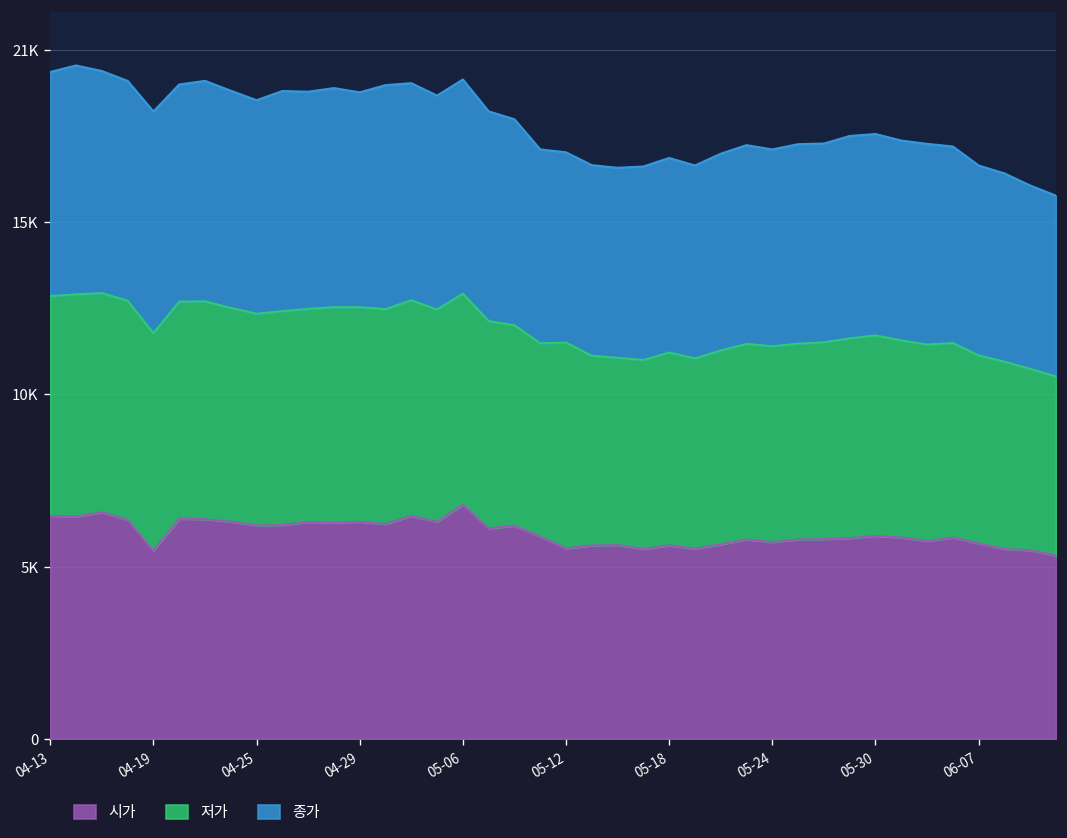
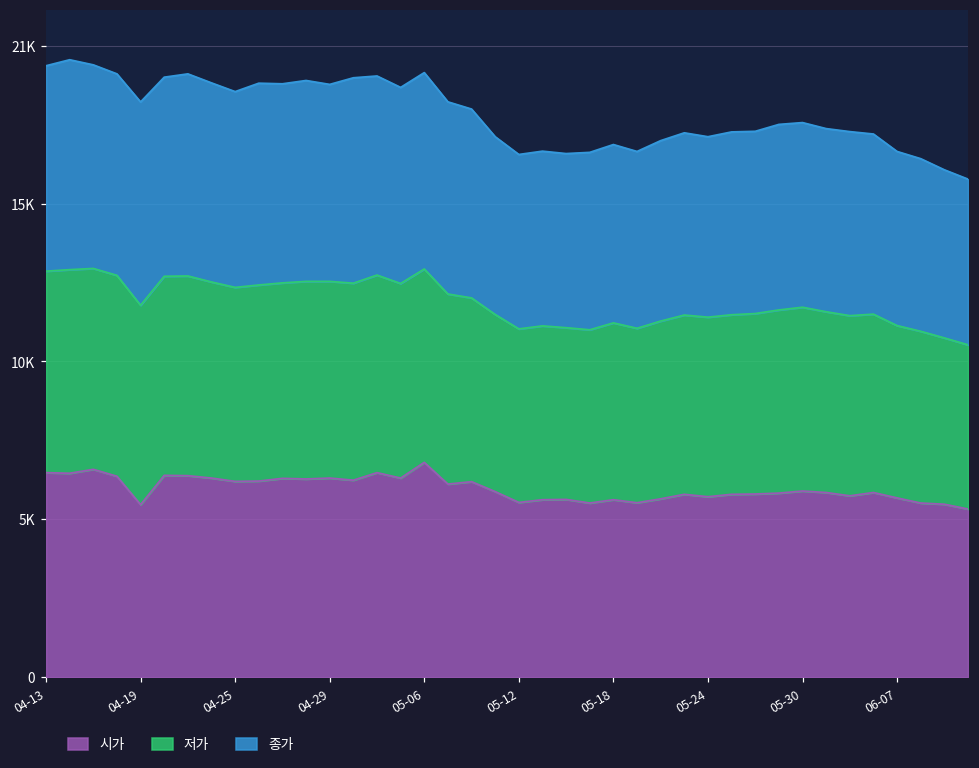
  {
    "시가": {
      "04-13": 6800,
      "04-19": 5700,
      "04-25": 6500,
      "04-29": 6600,
      "05-06": 7100,
      "05-12": 5800,
      "05-18": 5900,
      "05-24": 6000,
      "05-30": 6200,
      "06-07": 6000
    },
    "저가": {
      "04-13": 6700,
      "04-19": 6600,
      "04-25": 6500,
      "04-29": 6500,
      "05-06": 6400,
-     "05-12": 6300,
+     "05-12": 5800,
      "05-18": 5900,
      "05-24": 6000,
      "05-30": 6100,
      "06-07": 5700
    },
    "종가": {
      "04-13": 6800,
      "04-19": 6800,
      "04-25": 6500,
      "04-29": 6600,
      "05-06": 6500,
      "05-12": 5800,
      "05-18": 5900,
      "05-24": 6000,
      "05-30": 6100,
      "06-07": 5800
    }
  }
